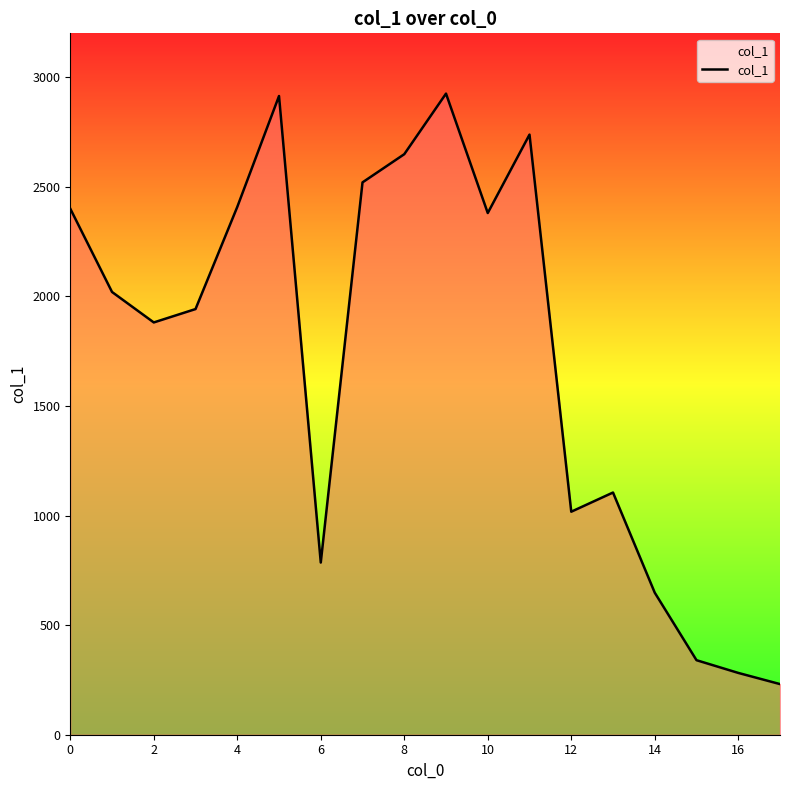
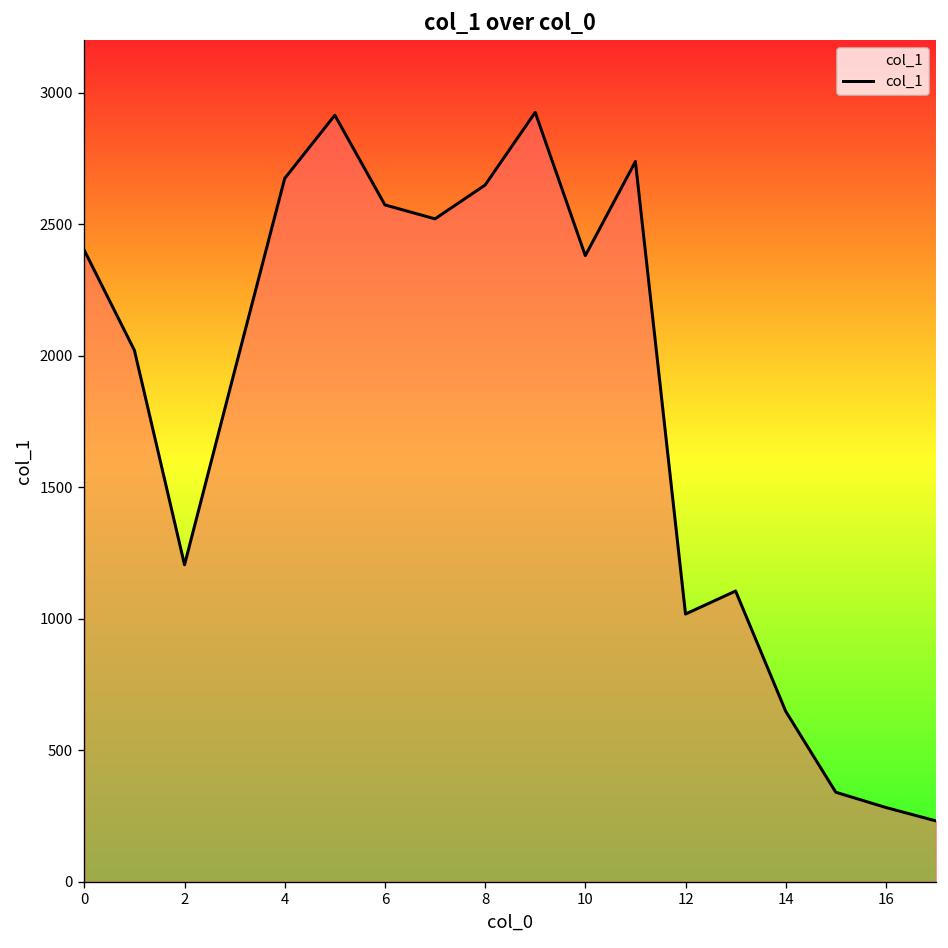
  {
    "0": 2400,
-   "2": 1880,
-   "4": 2410,
-   "6": 790,
+   "2": 1200,
+   "4": 2670,
+   "6": 2570,
    "8": 2650,
    "10": 2380,
    "12": 1020,
    "14": 650,
    "16": 280
  }
